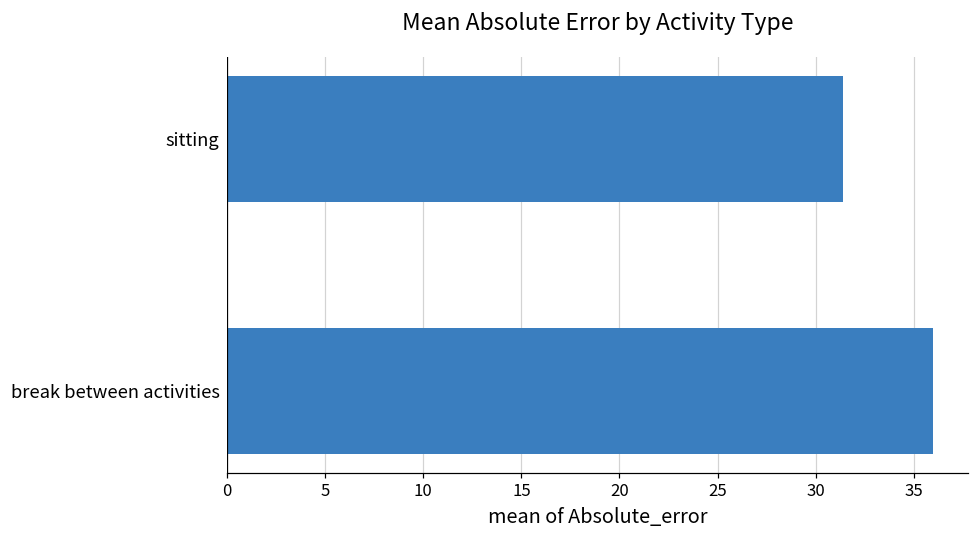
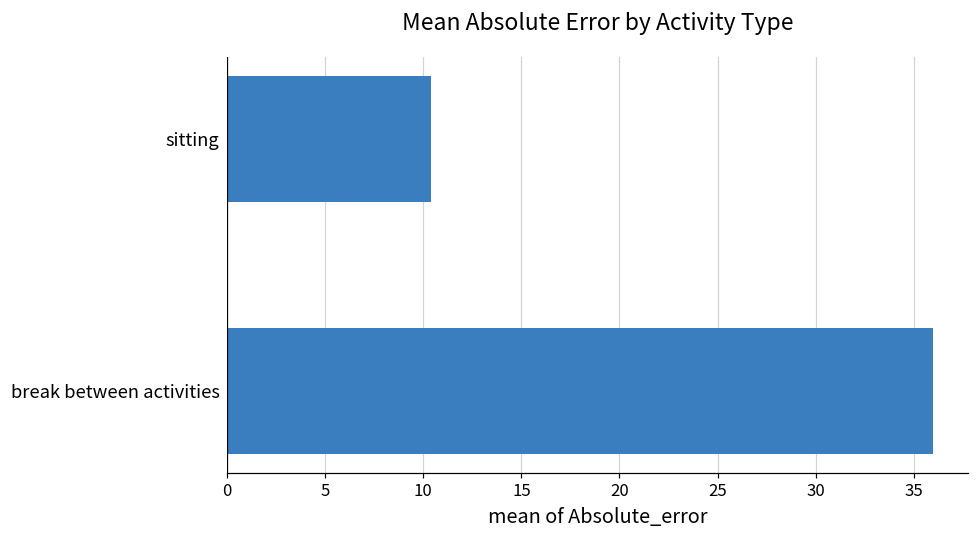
  {
-   "sitting": 31.4,
+   "sitting": 10.4,
    "break between activities": 36.0
  }
